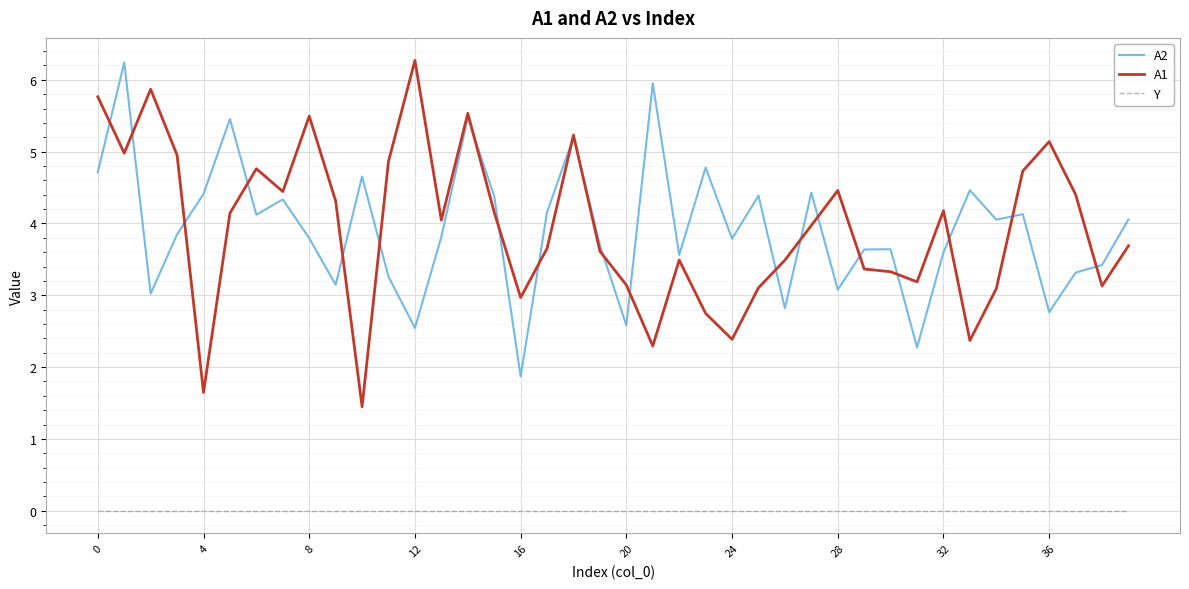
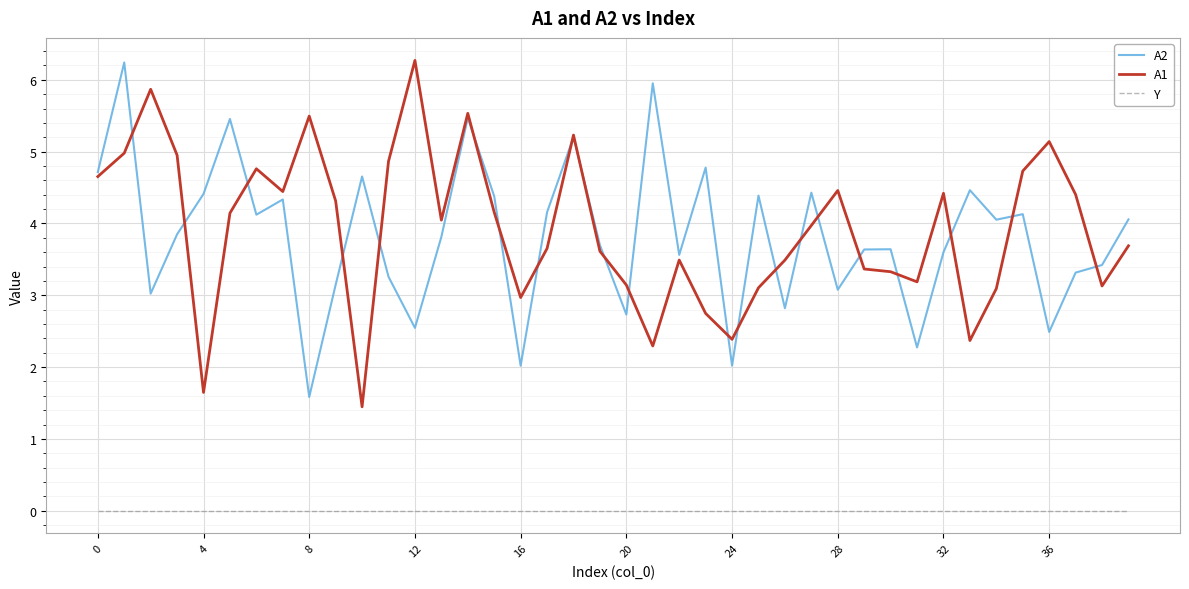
  {
    "A2": {
      "0": 4.7,
      "4": 4.4,
-     "8": 3.8,
+     "8": 1.6,
      "12": 2.5,
-     "16": 1.9,
-     "20": 2.6,
-     "24": 3.8,
+     "16": 2.0,
+     "20": 2.7,
+     "24": 2.0,
      "28": 3.1,
      "32": 3.6,
-     "36": 2.8
+     "36": 2.5
    },
    "A1": {
-     "0": 5.8,
+     "0": 4.7,
      "4": 1.6,
      "8": 5.5,
      "12": 6.3,
      "16": 3.0,
      "20": 3.1,
      "24": 2.4,
      "28": 4.5,
-     "32": 4.2,
+     "32": 4.4,
      "36": 5.1
    },
    "Y": {
      "0": 0.0,
      "4": 0.0,
      "8": 0.0,
      "12": 0.0,
      "16": 0.0,
      "20": 0.0,
      "24": 0.0,
      "28": 0.0,
      "32": 0.0,
      "36": 0.0
    }
  }
